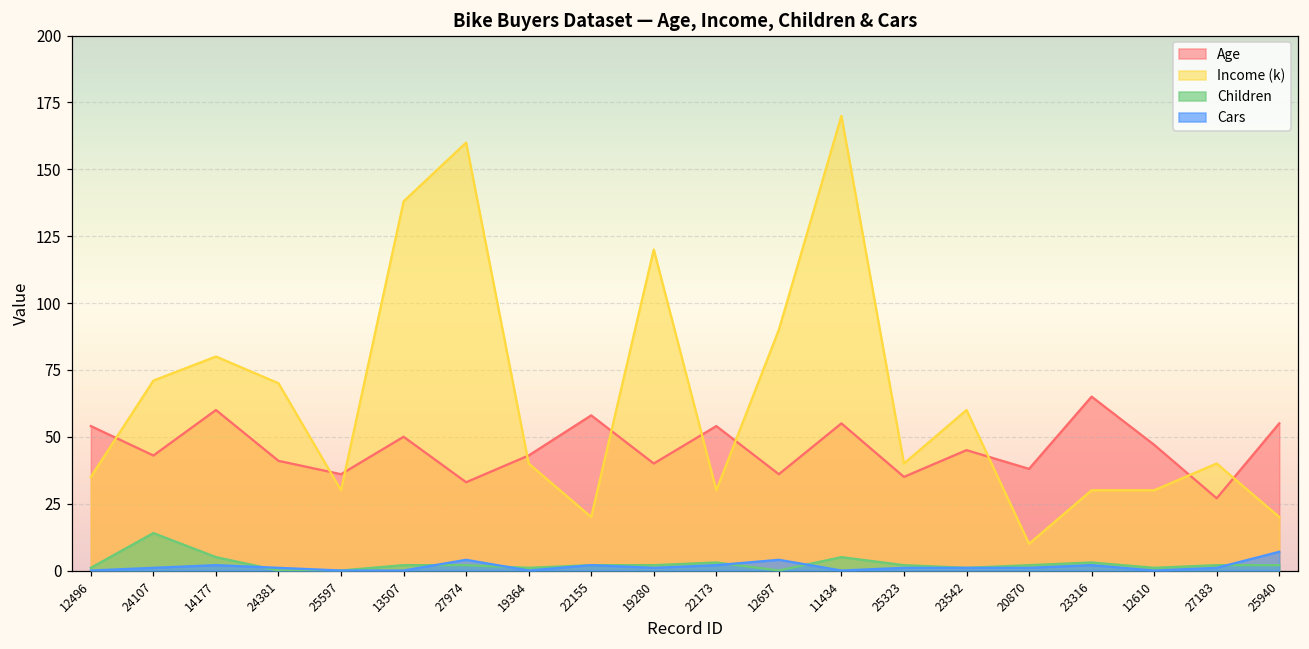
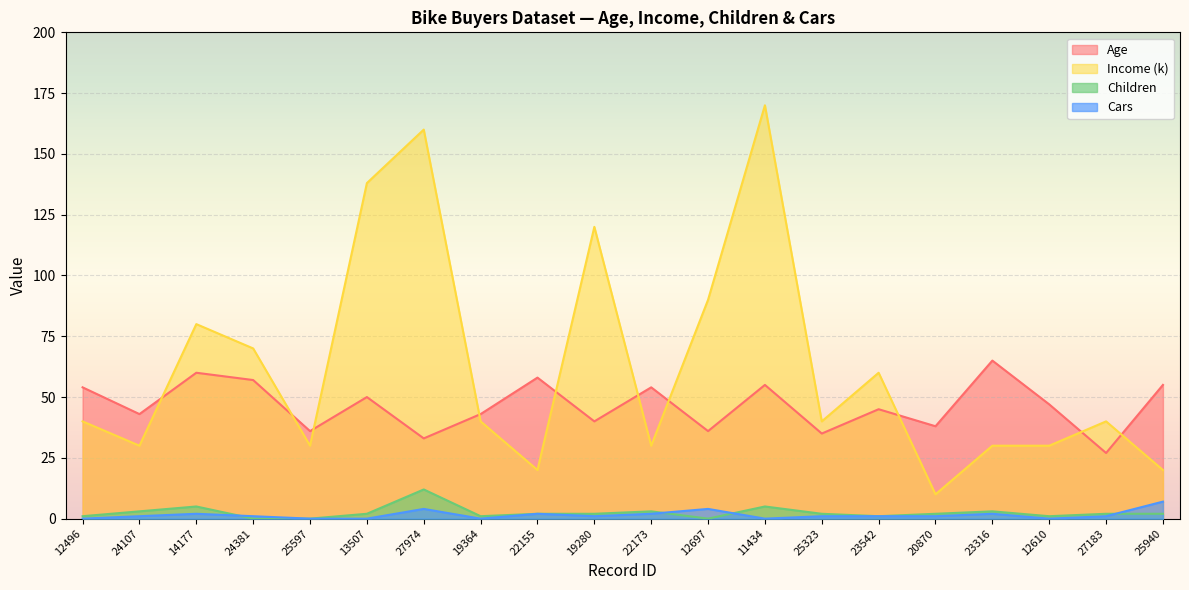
  {
    "Age": {
      "12496": 54,
      "24107": 43,
      "14177": 60,
-     "24381": 41,
+     "24381": 57,
      "25597": 36,
      "13507": 50,
      "27974": 33,
      "19364": 43,
      "22155": 58,
      "19280": 40,
      "22173": 54,
      "12697": 36,
      "11434": 55,
      "25323": 35,
      "23542": 45,
      "20870": 38,
      "23316": 65,
      "12610": 47,
      "27183": 27,
      "25940": 55
    },
    "Income (k)": {
-     "12496": 35,
-     "24107": 71,
+     "12496": 40,
+     "24107": 30,
      "14177": 80,
      "24381": 70,
      "25597": 30,
      "13507": 138,
      "27974": 160,
      "19364": 40,
      "22155": 20,
      "19280": 120,
      "22173": 30,
      "12697": 90,
      "11434": 170,
      "25323": 40,
      "23542": 60,
      "20870": 10,
      "23316": 30,
      "12610": 30,
      "27183": 40,
      "25940": 20
    },
    "Children": {
-     "24107": 14,
+     "24107": 3,
      "14177": 5,
      "13507": 2,
-     "27974": 2,
+     "27974": 12,
      "12697": 0,
      "11434": 5,
      "25940": 2
    },
    "Cars": {
      "24107": 1,
      "14177": 2,
      "13507": 0,
      "27974": 4,
      "12697": 4,
      "11434": 0,
      "25940": 7
    }
  }
